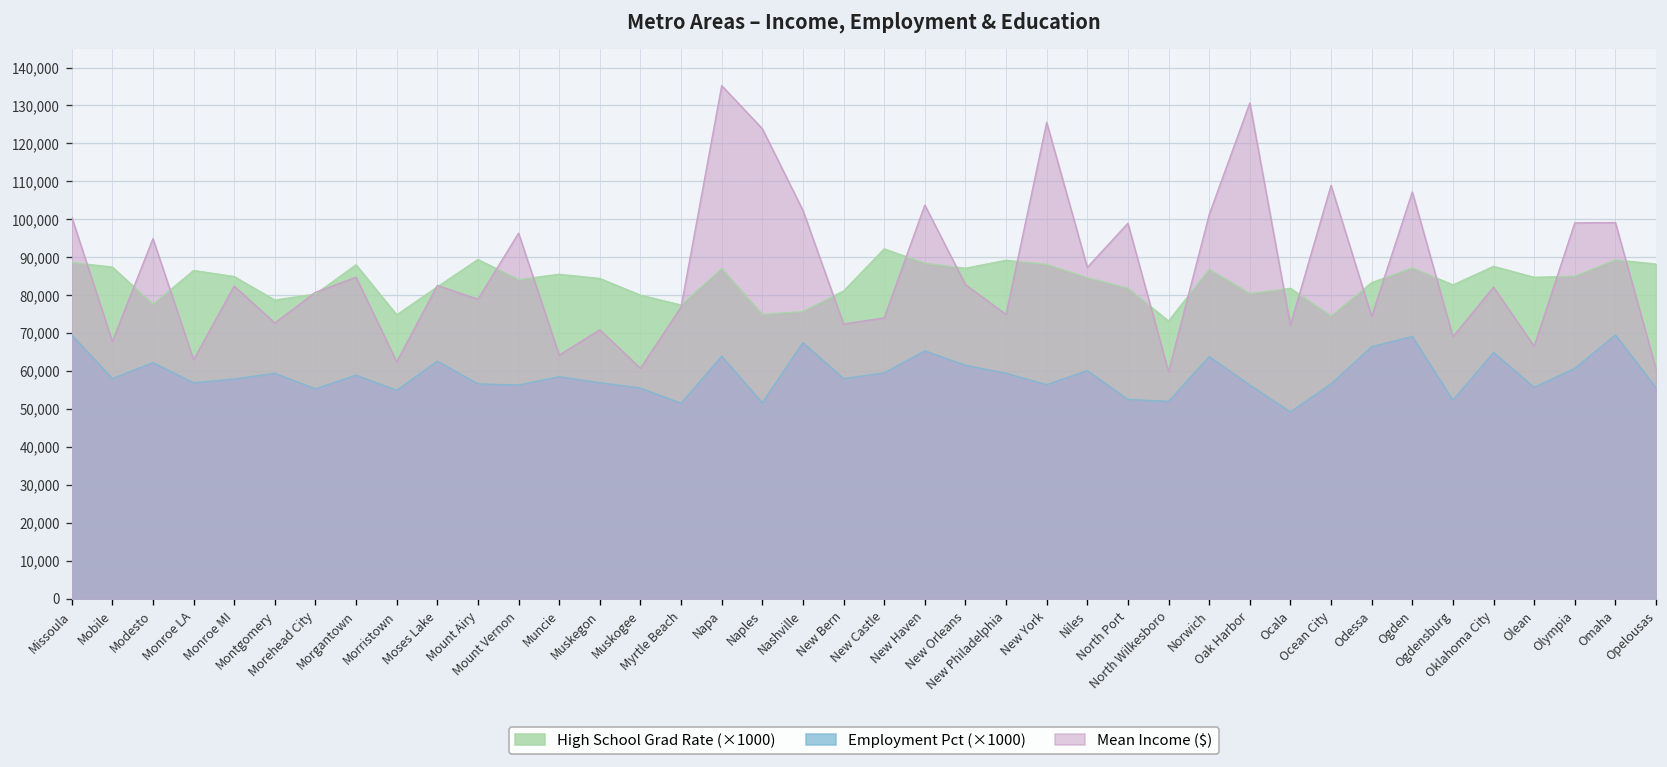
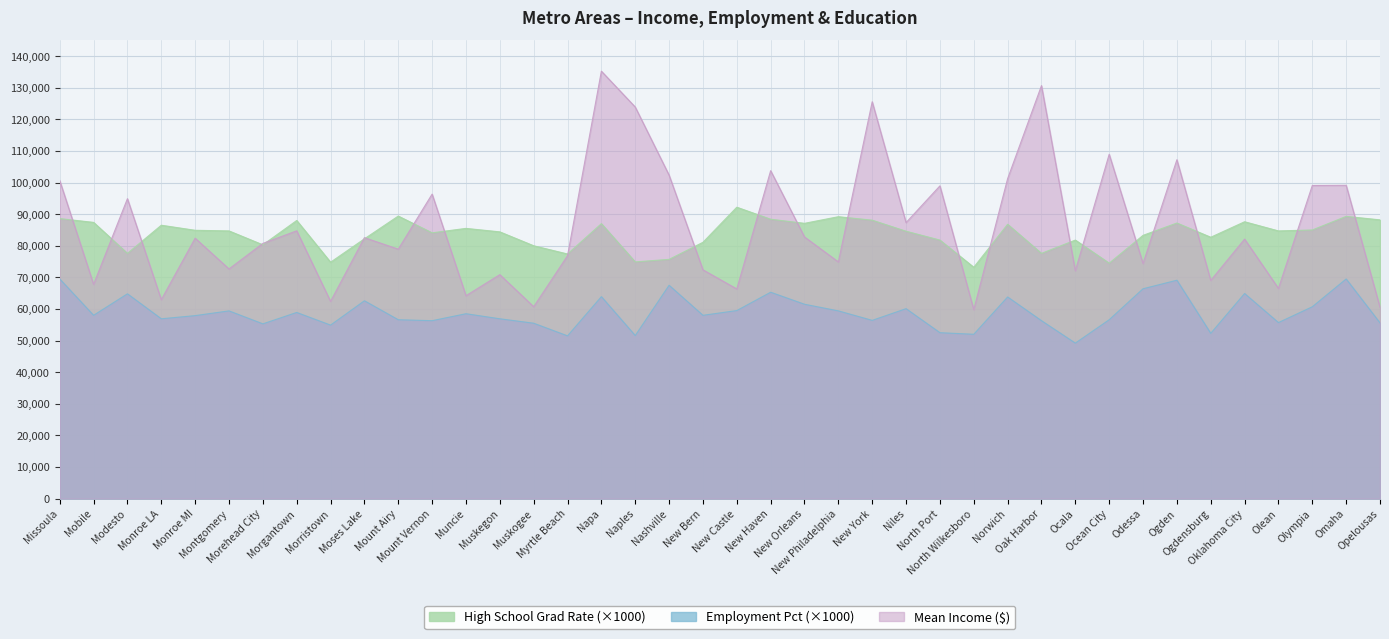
  {
    "High School Grad Rate (×1000)": {
      "Missoula": "89,000",
      "Mobile": "87,000",
      "Modesto": "78,000",
      "Monroe LA": "87,000",
      "Monroe MI": "85,000",
-     "Montgomery": "79,000",
+     "Montgomery": "85,000",
      "Morgantown": "88,000",
      "Morristown": "75,000",
      "Mount Airy": "89,000",
      "Mount Vernon": "84,000",
      "Muncie": "86,000",
      "Muskegon": "84,000",
      "Muskogee": "80,000",
      "Napa": "87,000",
      "Naples": "75,000",
      "Nashville": "76,000",
      "New Bern": "81,000",
      "New Castle": "92,000",
      "New Haven": "88,000",
      "New Orleans": "87,000",
      "New Philadelphia": "89,000",
      "New York": "88,000",
      "Niles": "85,000",
      "North Port": "82,000",
      "North Wilkesboro": "73,000",
      "Norwich": "87,000",
-     "Oak Harbor": "80,000",
+     "Oak Harbor": "78,000",
      "Ocala": "82,000",
      "Ocean City": "75,000",
      "Odessa": "83,000",
      "Ogden": "87,000",
      "Ogdensburg": "83,000",
      "Oklahoma City": "88,000",
      "Olean": "85,000",
      "Olympia": "85,000",
      "Omaha": "89,000",
      "Opelousas": "88,000"
    },
    "Employment Pct (×1000)": {
      "Missoula": "70,000",
      "Mobile": "58,000",
-     "Modesto": "62,000",
+     "Modesto": "65,000",
      "Monroe LA": "57,000",
      "Monroe MI": "58,000",
      "Montgomery": "59,000",
      "Morehead City": "55,000",
      "Morgantown": "59,000",
      "Morristown": "55,000",
      "Moses Lake": "63,000",
      "Mount Airy": "57,000",
      "Mount Vernon": "56,000",
      "Muncie": "59,000",
      "Muskegon": "57,000",
      "Muskogee": "56,000",
      "Myrtle Beach": "52,000",
      "Napa": "64,000",
      "Naples": "52,000",
      "Nashville": "68,000",
      "New Bern": "58,000",
      "New Castle": "60,000",
      "New Haven": "65,000",
      "New Orleans": "62,000",
      "New Philadelphia": "59,000",
      "New York": "56,000",
      "Niles": "60,000",
      "North Port": "53,000",
      "North Wilkesboro": "52,000",
      "Norwich": "64,000",
      "Oak Harbor": "56,000",
      "Ocala": "49,000",
      "Ocean City": "57,000",
      "Odessa": "66,000",
      "Ogden": "69,000",
      "Ogdensburg": "52,000",
      "Oklahoma City": "65,000",
      "Olean": "56,000",
      "Olympia": "61,000",
      "Omaha": "70,000",
      "Opelousas": "56,000"
    },
    "Mean Income ($)": {
      "Missoula": "101,000",
      "Mobile": "68,000",
      "Modesto": "95,000",
      "Monroe LA": "63,000",
      "Monroe MI": "82,000",
      "Montgomery": "73,000",
      "Morgantown": "85,000",
      "Morristown": "62,000",
      "Mount Airy": "79,000",
      "Mount Vernon": "96,000",
      "Muncie": "64,000",
      "Muskegon": "71,000",
      "Muskogee": "61,000",
      "Napa": "135,000",
      "Naples": "124,000",
      "Nashville": "102,000",
      "New Bern": "72,000",
-     "New Castle": "74,000",
+     "New Castle": "66,000",
      "New Haven": "104,000",
      "New Orleans": "83,000",
      "New Philadelphia": "75,000",
      "New York": "126,000",
      "Niles": "87,000",
      "North Port": "99,000",
      "North Wilkesboro": "60,000",
      "Norwich": "101,000",
      "Oak Harbor": "131,000",
      "Ocala": "72,000",
      "Ocean City": "109,000",
      "Odessa": "74,000",
      "Ogden": "107,000",
      "Ogdensburg": "69,000",
      "Oklahoma City": "82,000",
      "Olean": "67,000",
      "Olympia": "99,000",
      "Omaha": "99,000",
      "Opelousas": "61,000"
    }
  }
